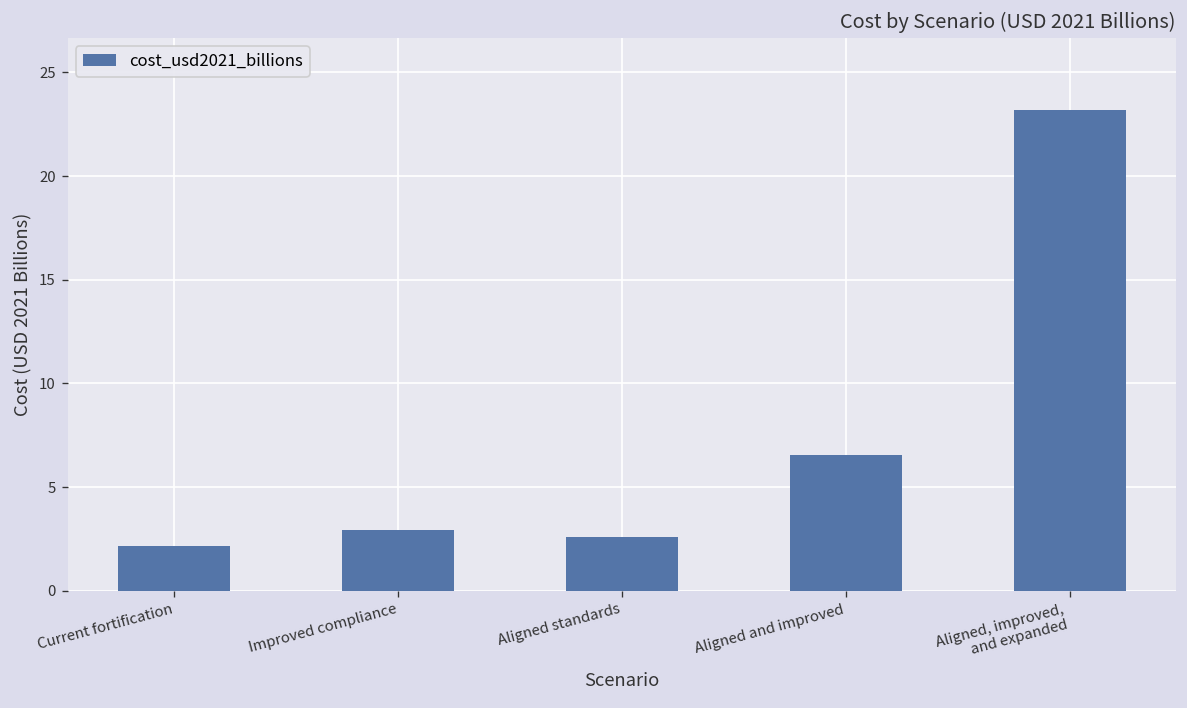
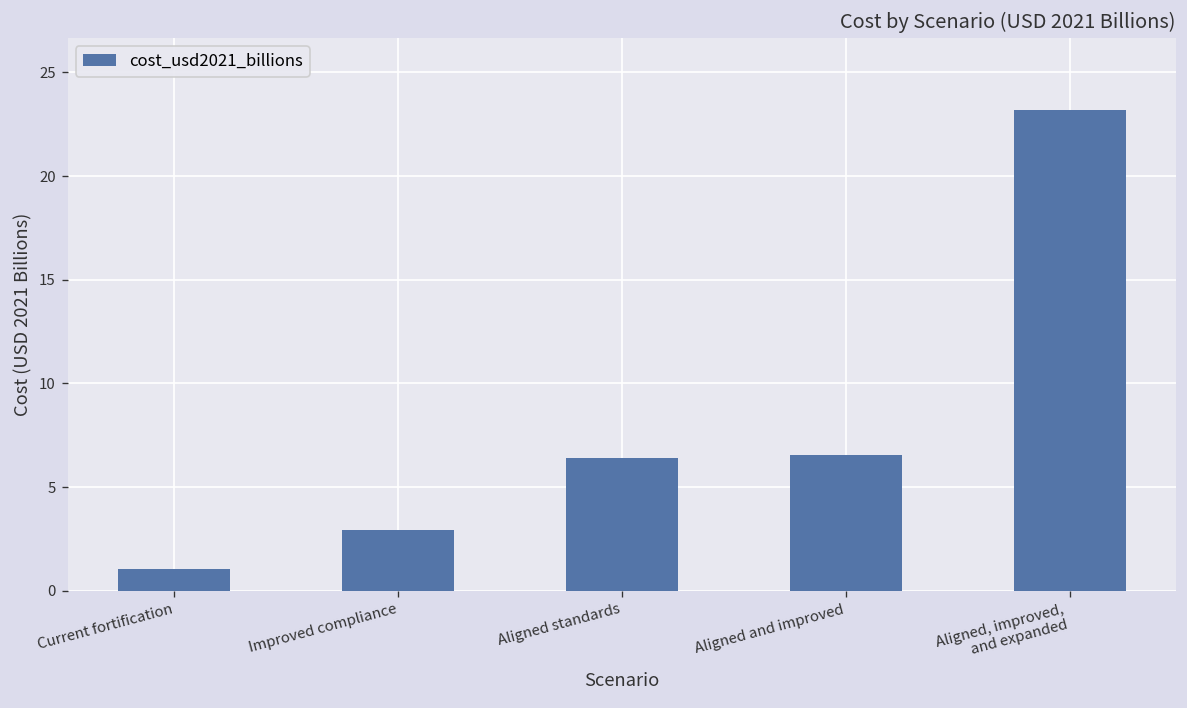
  {
-   "Current fortification": 2.2,
+   "Current fortification": 1.1,
    "Improved compliance": 2.9,
-   "Aligned standards": 2.6,
+   "Aligned standards": 6.4,
    "Aligned and improved": 6.6,
    "Aligned, improved, and expanded": 23.2
  }
